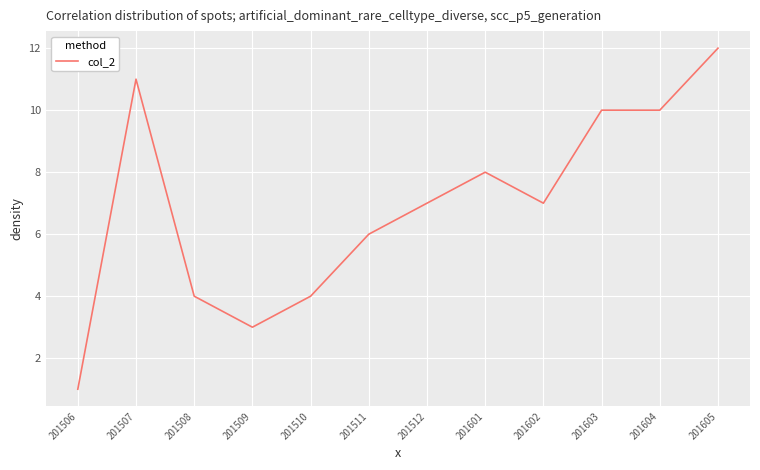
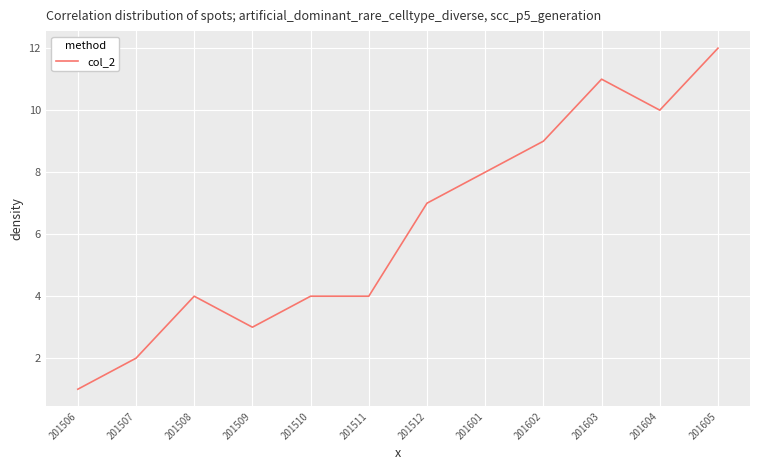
  {
    "201506": 1,
-   "201507": 11,
+   "201507": 2,
    "201508": 4,
    "201509": 3,
    "201510": 4,
-   "201511": 6,
+   "201511": 4,
    "201512": 7,
    "201601": 8,
-   "201602": 7,
-   "201603": 10,
+   "201602": 9,
+   "201603": 11,
    "201604": 10,
    "201605": 12
  }
